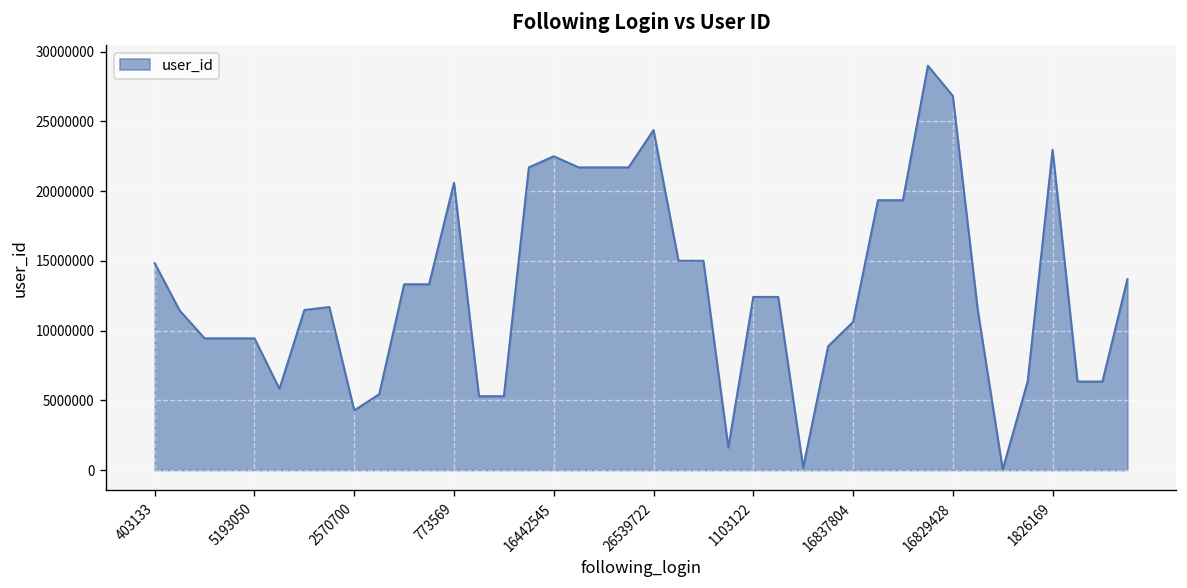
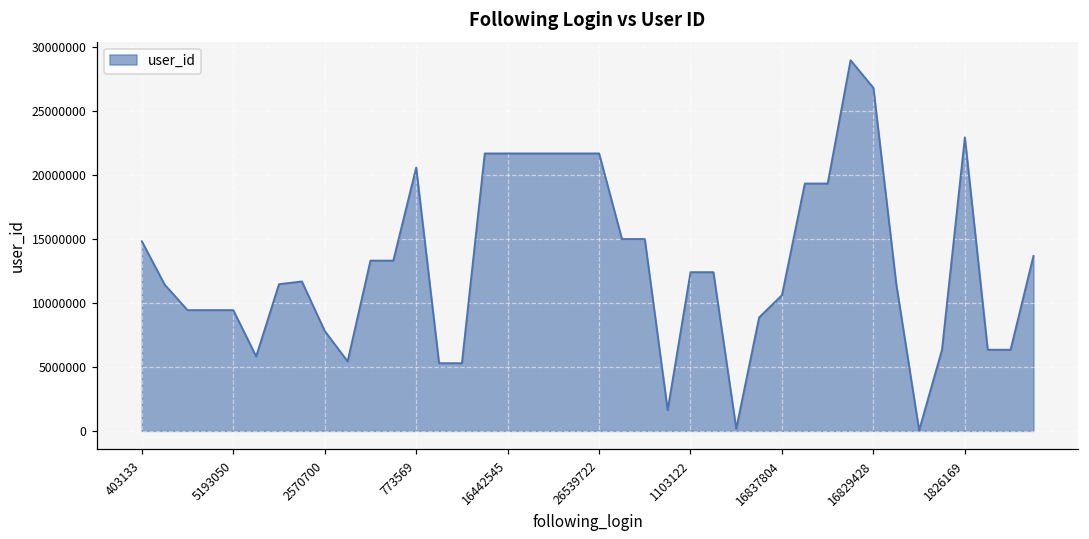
  {
    "403133": 14800000,
    "5193050": 9400000,
-   "2570700": 4300000,
+   "2570700": 7800000,
    "773569": 20600000,
-   "16442545": 22500000,
-   "26539722": 24400000,
+   "16442545": 21700000,
+   "26539722": 21700000,
    "1103122": 12400000,
    "16837804": 10600000,
    "16829428": 26800000,
    "1826169": 23000000
  }
